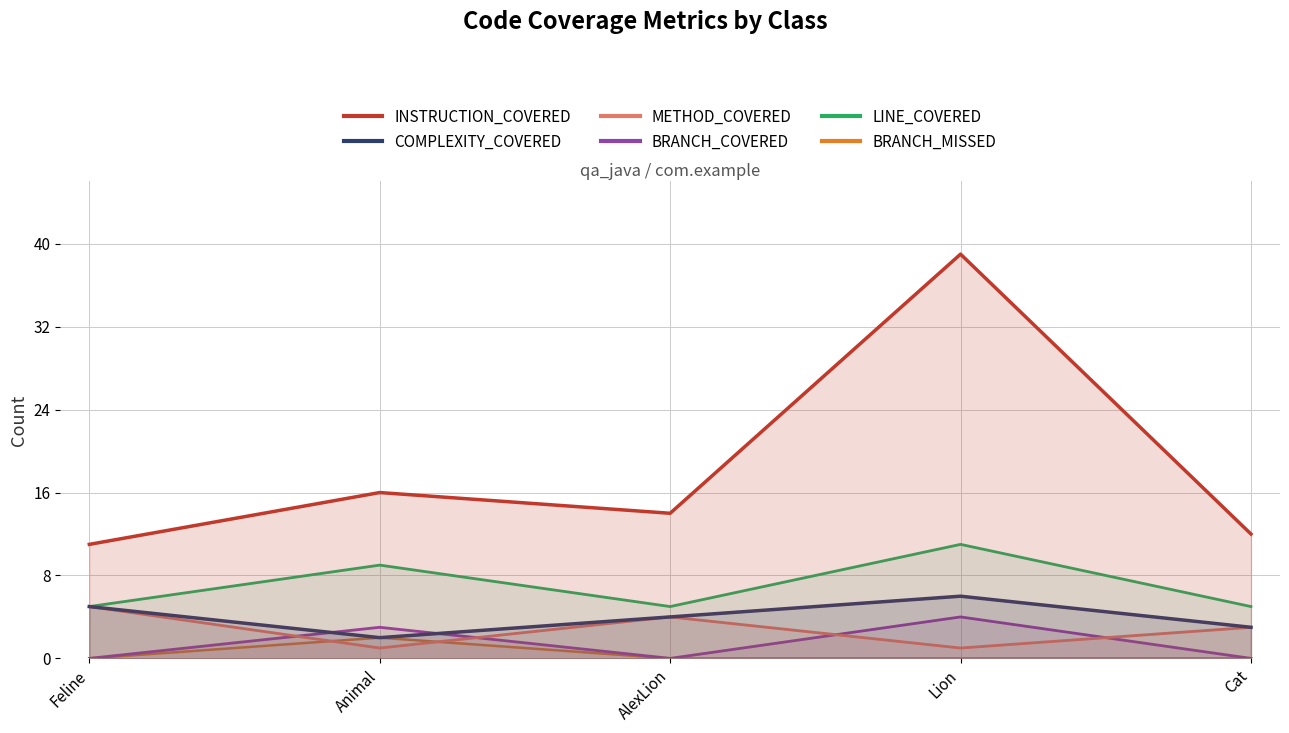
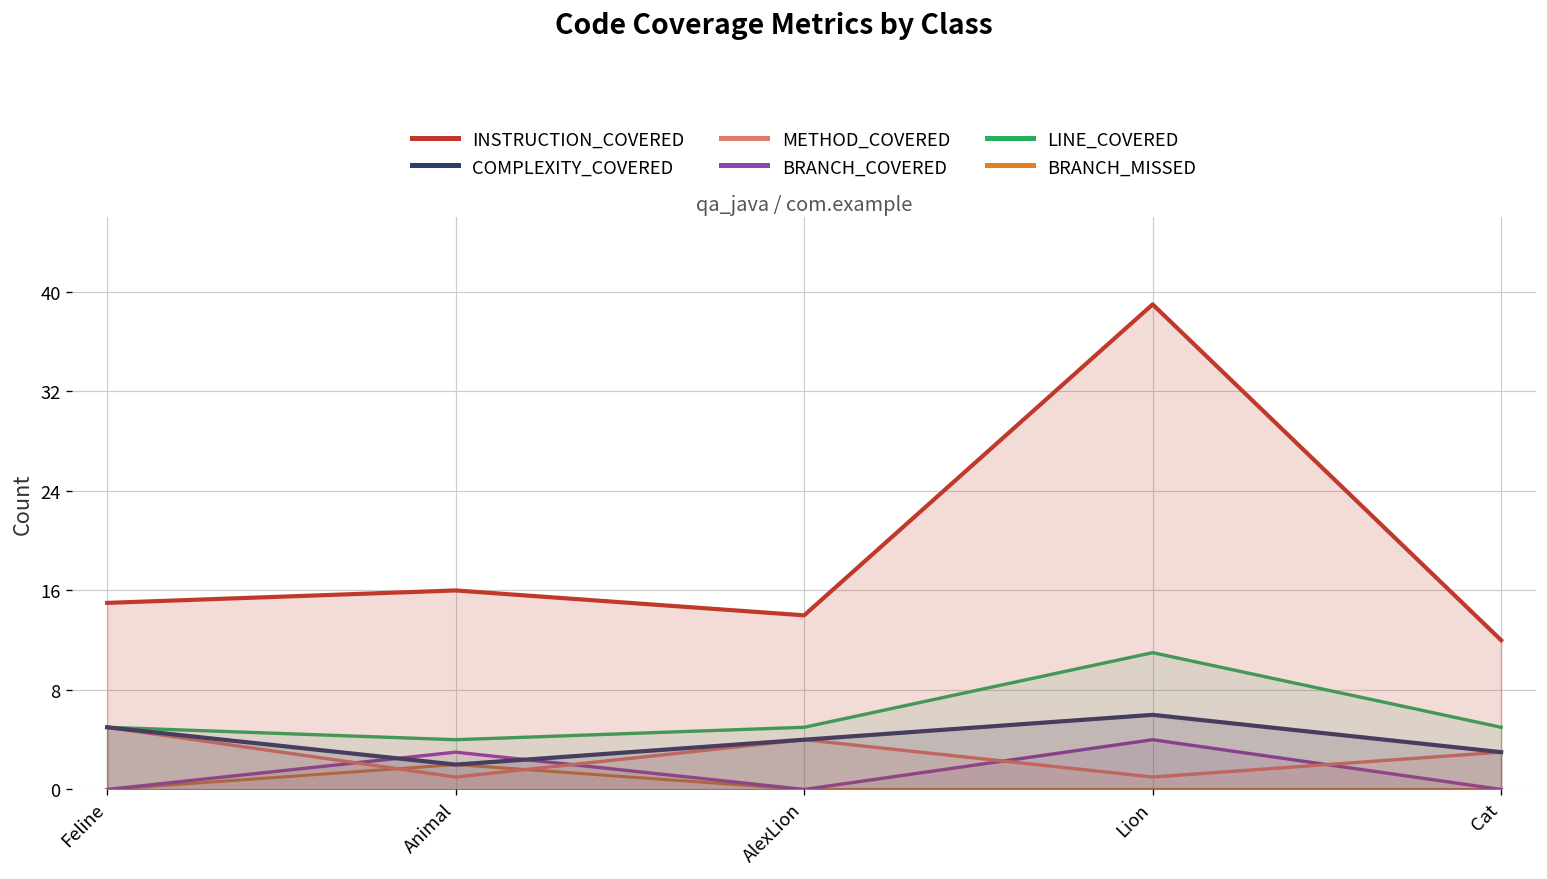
  {
    "INSTRUCTION_COVERED": {
-     "Feline": 11,
+     "Feline": 15,
      "Animal": 16,
      "AlexLion": 14,
      "Lion": 39,
      "Cat": 12
    },
    "COMPLEXITY_COVERED": {
      "Lion": 6
    },
    "METHOD_COVERED": {
      "Animal": 1,
      "Lion": 1
    },
    "BRANCH_COVERED": {
      "Animal": 3,
      "Lion": 4
    },
    "LINE_COVERED": {
-     "Animal": 9,
+     "Animal": 4,
      "AlexLion": 5,
      "Lion": 11,
      "Cat": 5
    },
    "BRANCH_MISSED": {
      "Lion": 0
    }
  }
